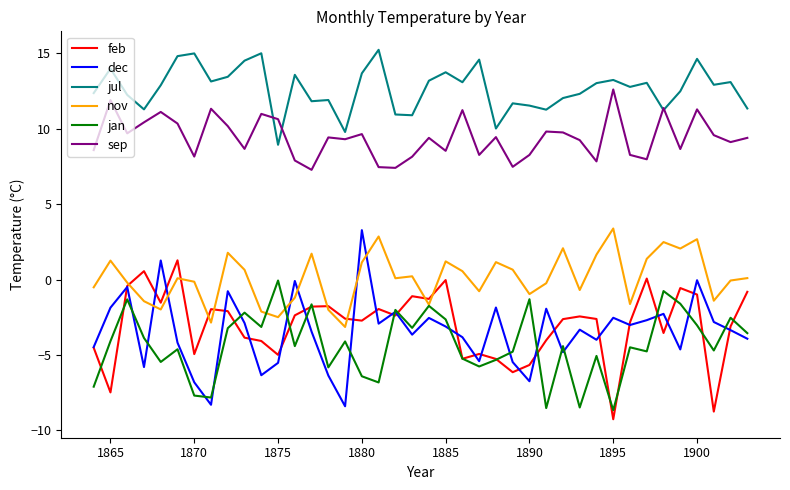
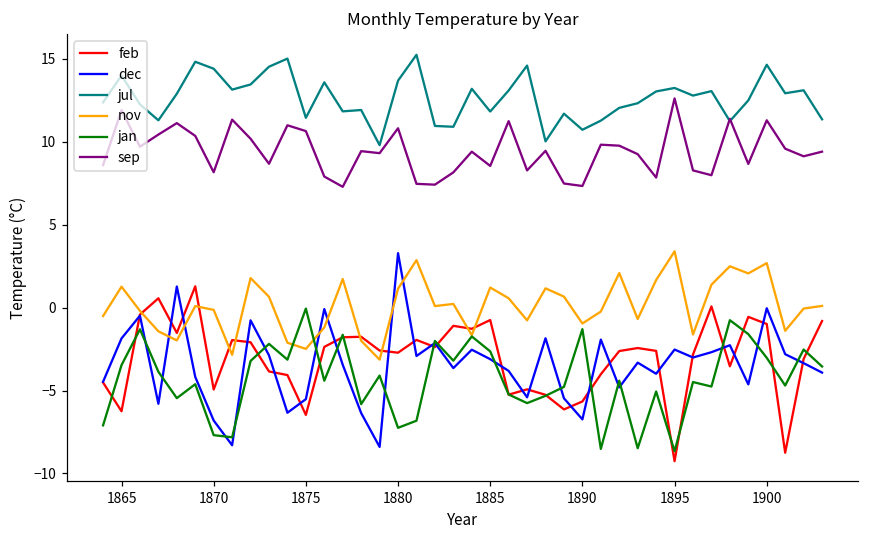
  {
    "feb": {
-     "1865": -7.5,
+     "1865": -6.3,
      "1870": -4.9,
-     "1875": -5.0,
+     "1875": -6.5,
      "1880": -2.7,
-     "1885": 0.0,
+     "1885": -0.8,
      "1890": -5.7,
      "1895": -9.3,
      "1900": -1.0
    },
    "dec": {
      "1865": -1.9,
      "1870": -6.8,
      "1875": -5.5,
      "1880": 3.3,
      "1885": -3.1,
      "1890": -6.7,
      "1895": -2.5,
      "1900": 0.0
    },
    "jul": {
-     "1870": 15.0,
-     "1875": 8.9,
+     "1870": 14.4,
+     "1875": 11.4,
      "1880": 13.7,
-     "1885": 13.8,
-     "1890": 11.5,
+     "1885": 11.8,
+     "1890": 10.7,
      "1895": 13.2,
      "1900": 14.6
    },
    "nov": {
      "1865": 1.3,
      "1870": -0.1,
      "1875": -2.5,
      "1880": 1.1,
      "1885": 1.2,
      "1890": -1.0,
      "1895": 3.4,
      "1900": 2.7
    },
    "jan": {
-     "1865": -4.1,
+     "1865": -3.5,
      "1870": -7.7,
      "1875": -0.1,
-     "1880": -6.4,
+     "1880": -7.3,
      "1885": -2.6,
      "1890": -1.3,
      "1895": -8.7,
      "1900": -3.0
    },
    "sep": {
      "1870": 8.2,
      "1875": 10.6,
-     "1880": 9.7,
+     "1880": 10.8,
      "1885": 8.5,
-     "1890": 8.3,
+     "1890": 7.3,
      "1895": 12.6,
      "1900": 11.3
    }
  }
